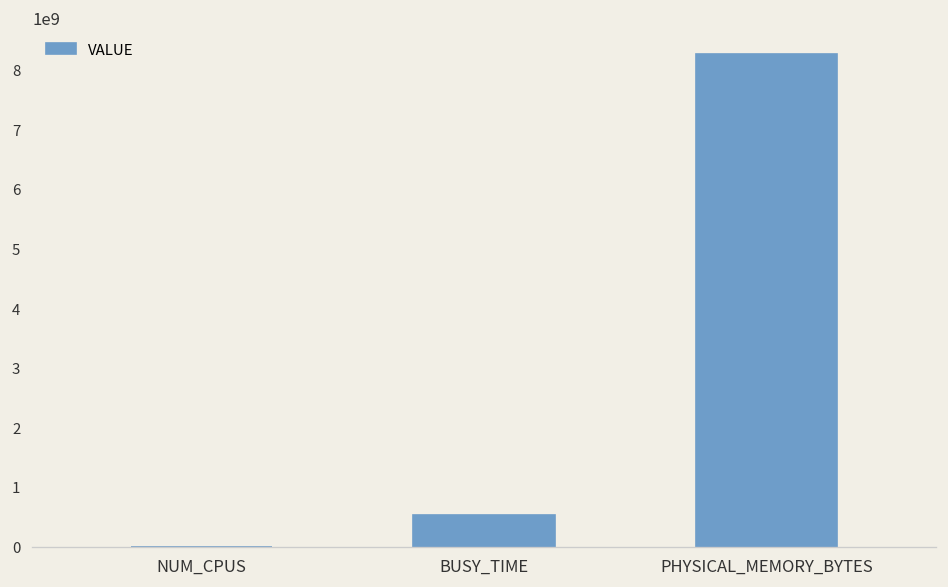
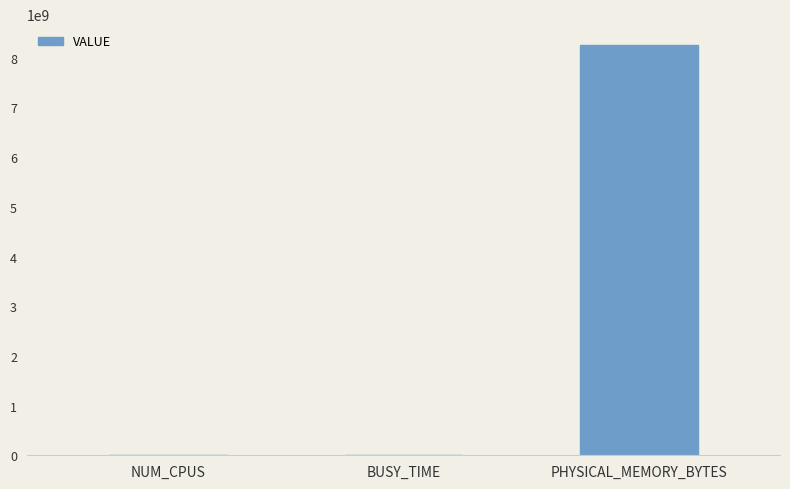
  {
-   "BUSY_TIME": 500000000,
+   "BUSY_TIME": 0,
    "PHYSICAL_MEMORY_BYTES": 8300000000
  }
